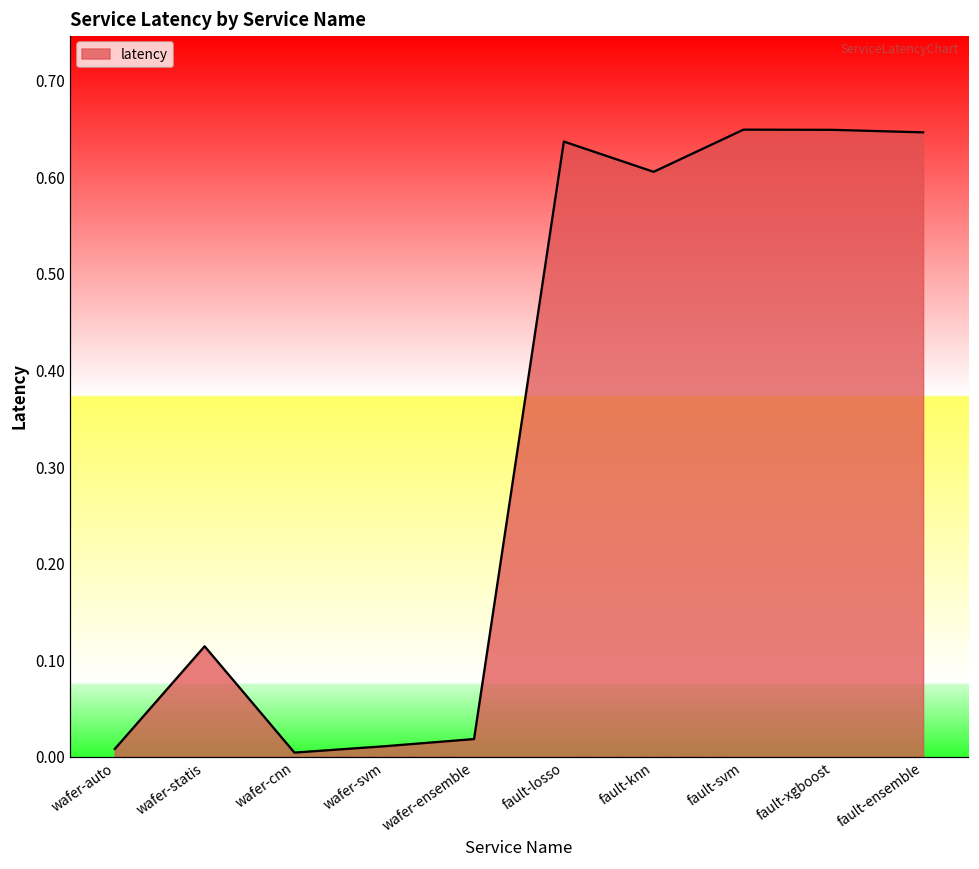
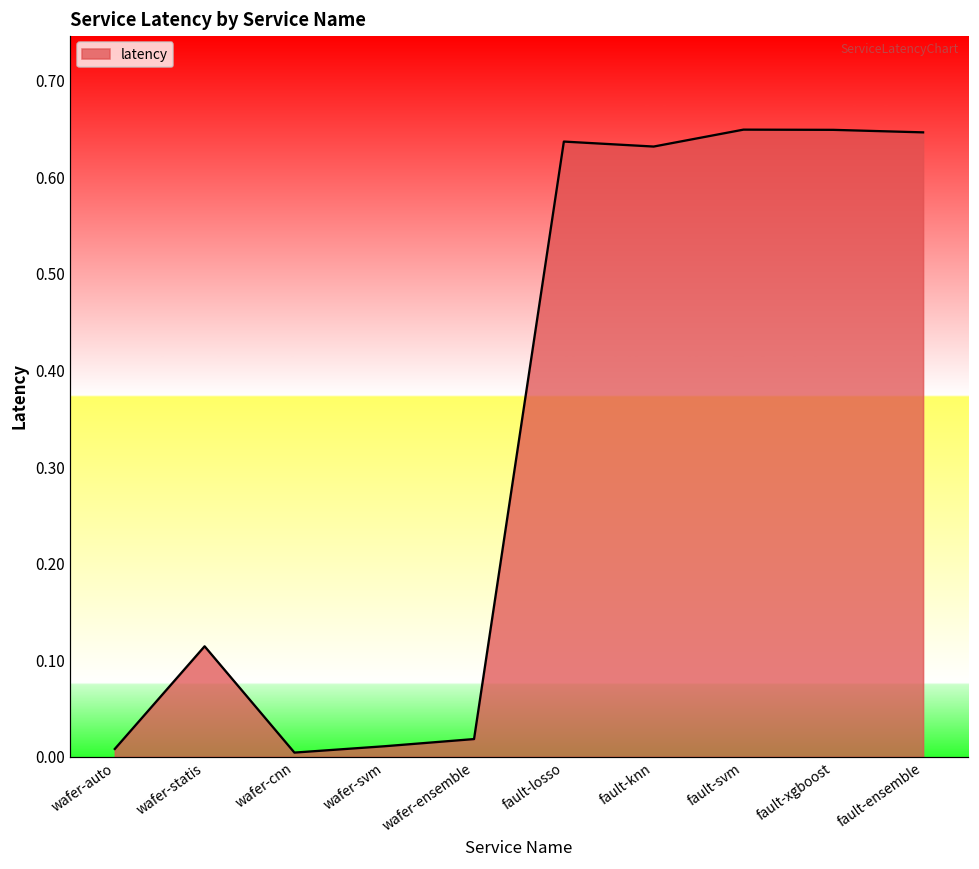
  {
    "wafer-auto": 0.01,
    "wafer-statis": 0.11,
    "wafer-cnn": 0.00,
    "wafer-svm": 0.01,
    "wafer-ensemble": 0.02,
    "fault-losso": 0.64,
-   "fault-knn": 0.61,
+   "fault-knn": 0.63,
    "fault-svm": 0.65,
    "fault-xgboost": 0.65,
    "fault-ensemble": 0.65
  }
